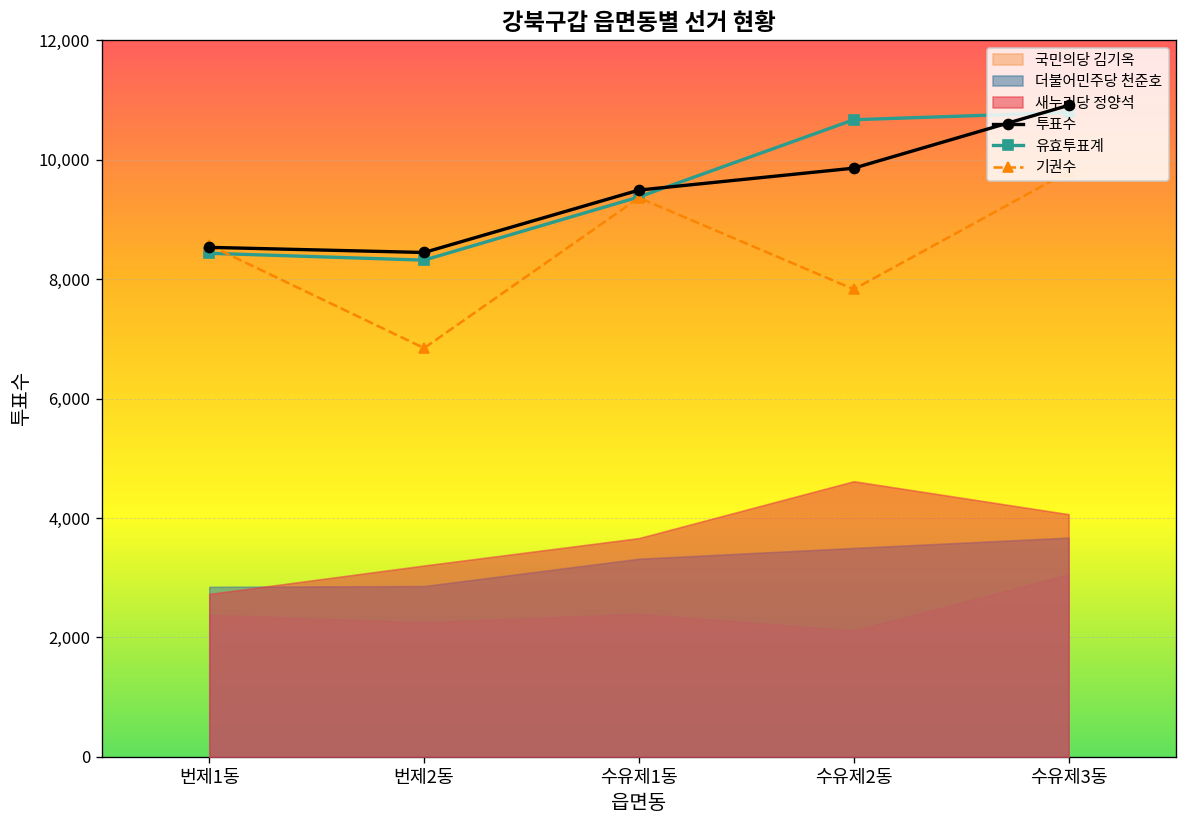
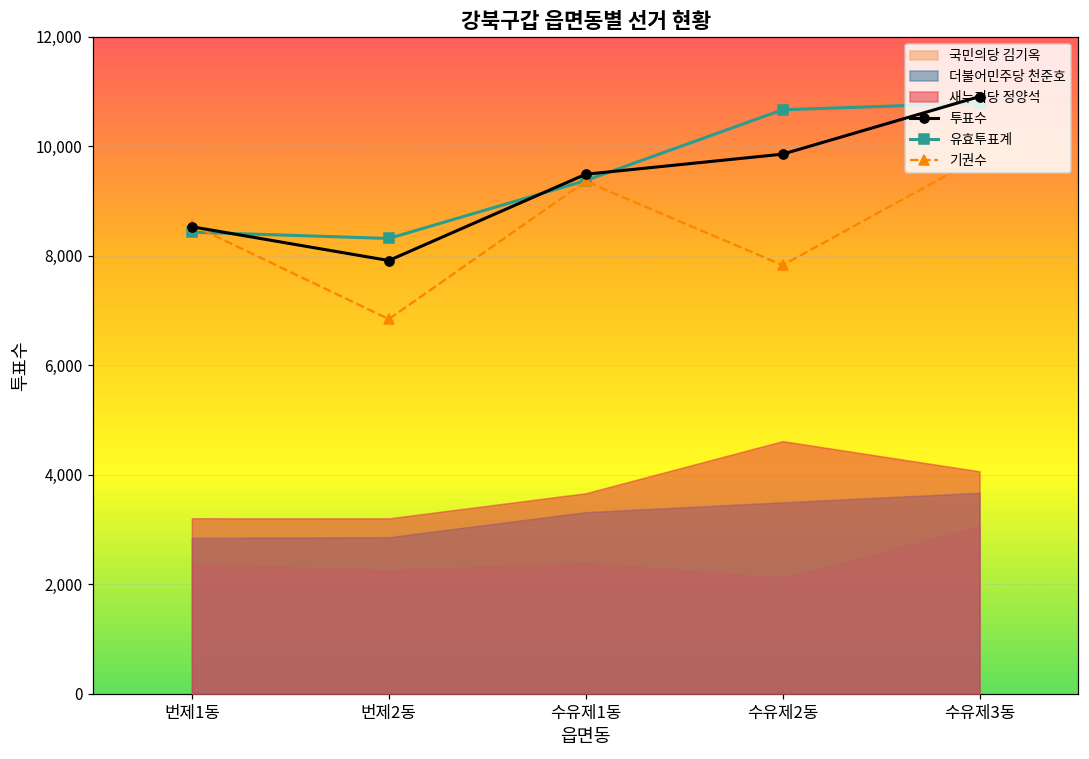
  {
    "국민의당 김기옥": {
      "번제1동": "2,400",
      "번제2동": "2,300",
      "수유제1동": "2,400",
      "수유제2동": "2,100",
      "수유제3동": "3,100"
    },
    "투표수": {
-     "번제2동": "8,400",
+     "번제2동": "7,900",
      "수유제1동": "9,500",
      "수유제2동": "9,900"
    },
    "새누리당 정양석": {
-     "번제1동": "2,700",
+     "번제1동": "3,200",
      "번제2동": "3,200",
      "수유제1동": "3,700",
      "수유제2동": "4,600",
      "수유제3동": "4,100"
    },
    "기권수": {
      "번제2동": "6,800",
      "수유제2동": "7,800"
    }
  }
